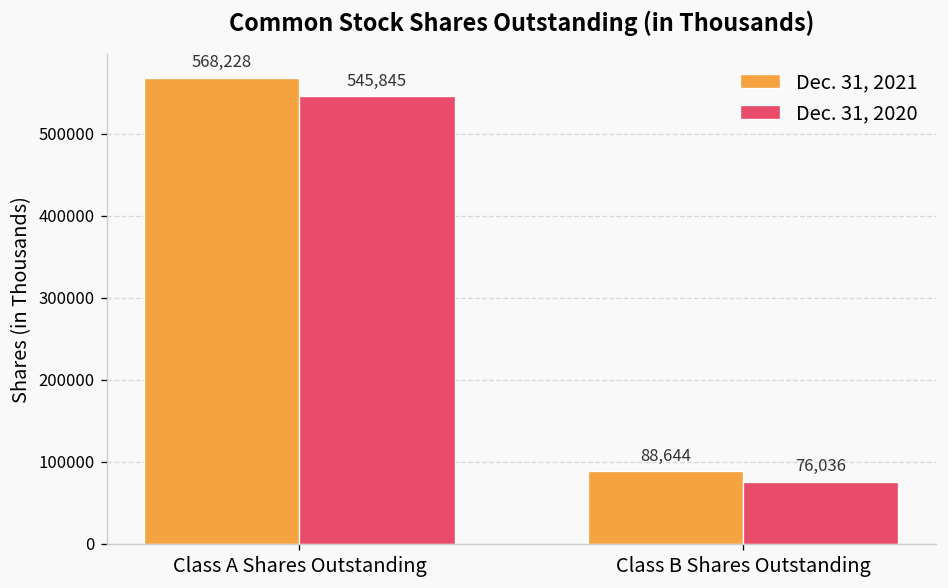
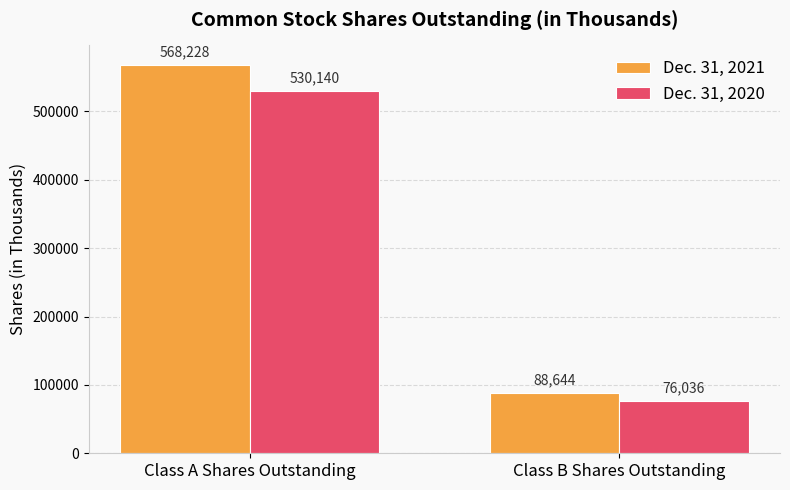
  {
    "Dec. 31, 2021": {
      "Class A Shares Outstanding": "568,228",
      "Class B Shares Outstanding": "88,644"
    },
    "Dec. 31, 2020": {
-     "Class A Shares Outstanding": "545,845",
+     "Class A Shares Outstanding": "530,140",
      "Class B Shares Outstanding": "76,036"
    }
  }
